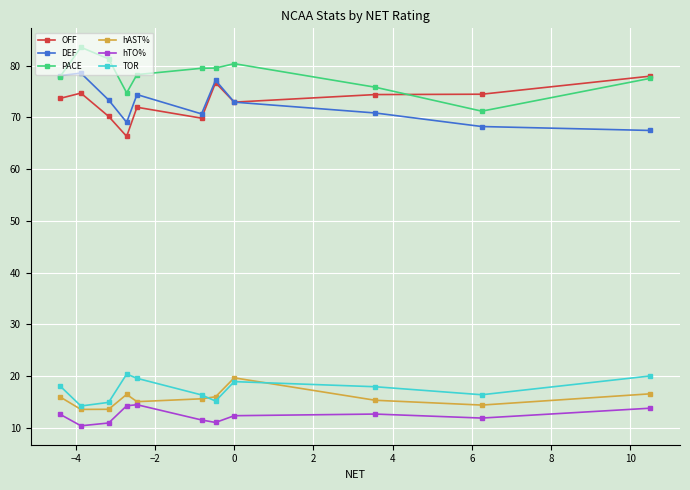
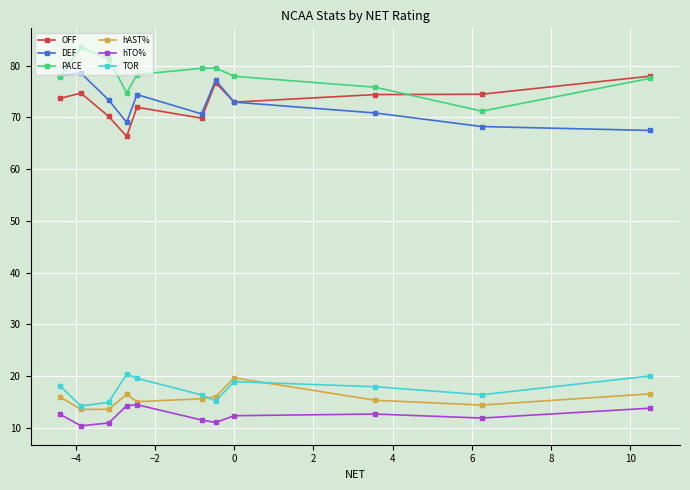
  {
    "PACE": {
-     "0": 80
+     "0": 78
    },
    "hAST%": {
      "0": 20
    },
    "hTO%": {
      "0": 12
    },
    "TOR": {
      "0": 19
    }
  }
